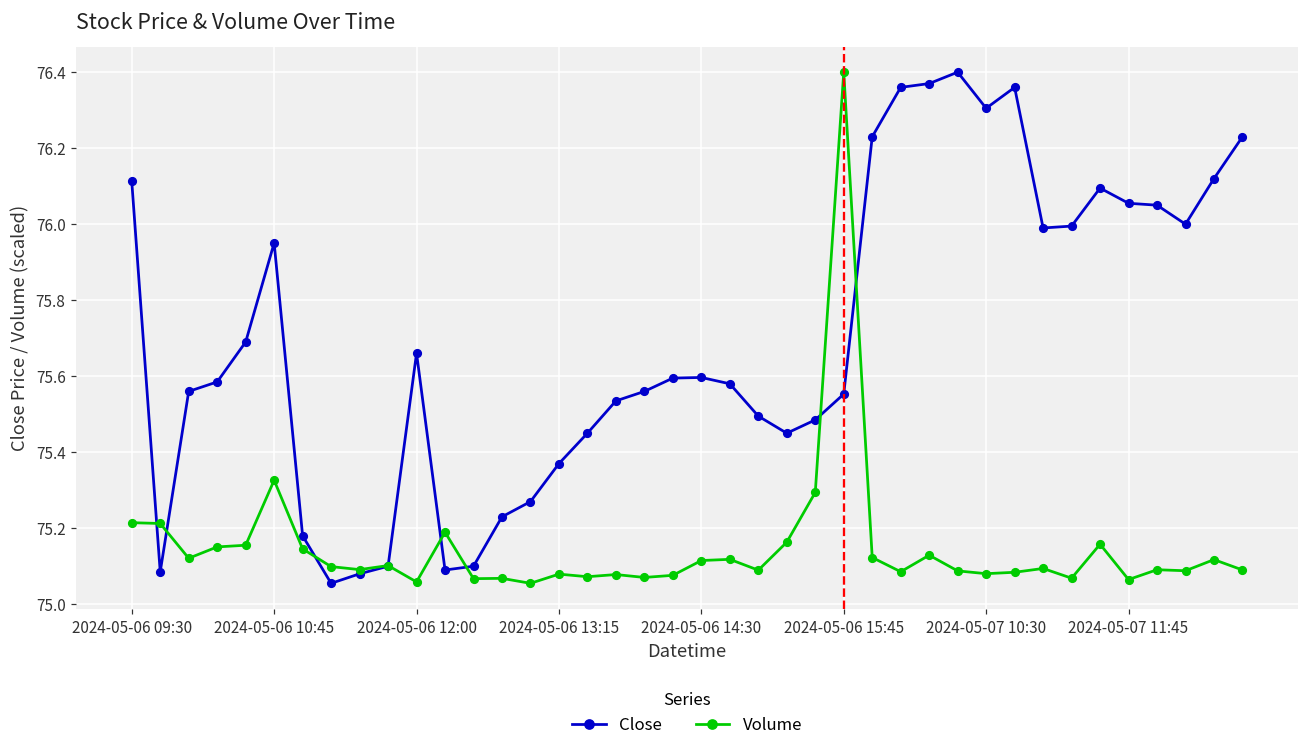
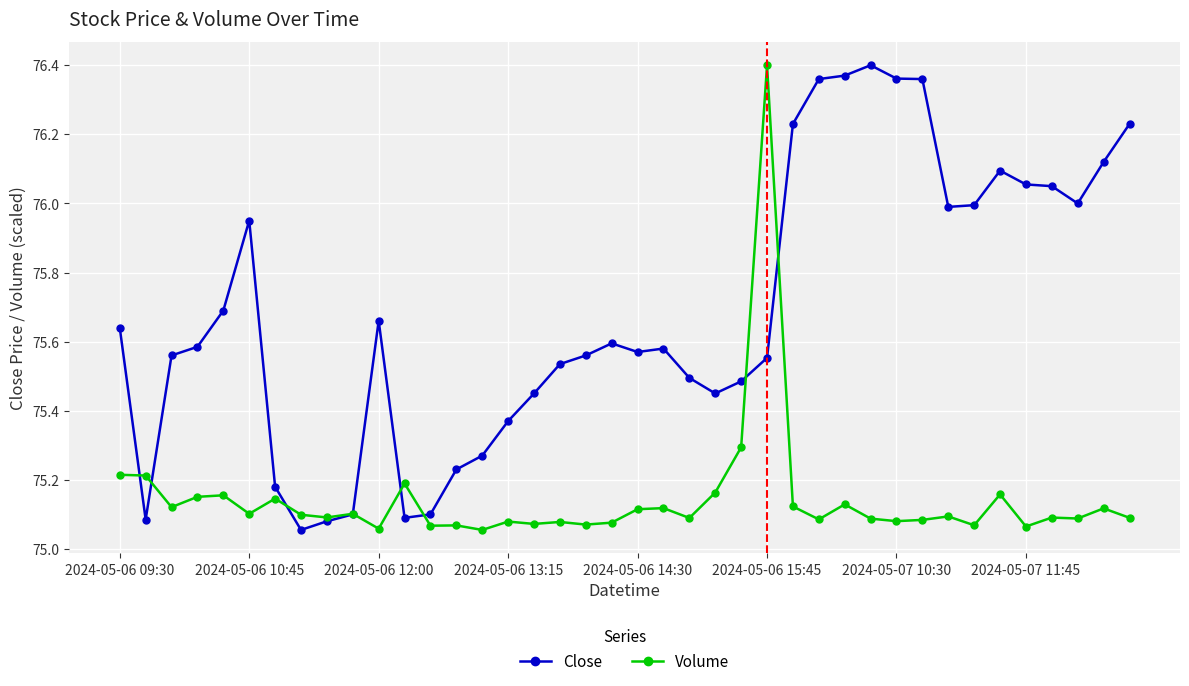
  {
    "Close": {
-     "2024-05-06 09:30": 76.11,
+     "2024-05-06 09:30": 75.64,
      "2024-05-06 10:45": 75.95,
      "2024-05-06 12:00": 75.66,
      "2024-05-06 13:15": 75.37,
-     "2024-05-06 14:30": 75.60,
+     "2024-05-06 14:30": 75.57,
      "2024-05-06 15:45": 75.55,
-     "2024-05-07 10:30": 76.31,
+     "2024-05-07 10:30": 76.36,
      "2024-05-07 11:45": 76.06
    },
    "Volume": {
      "2024-05-06 09:30": 75.21,
-     "2024-05-06 10:45": 75.33,
+     "2024-05-06 10:45": 75.10,
      "2024-05-06 12:00": 75.06,
      "2024-05-06 13:15": 75.08,
      "2024-05-06 14:30": 75.11,
      "2024-05-06 15:45": 76.40,
      "2024-05-07 10:30": 75.08,
      "2024-05-07 11:45": 75.06
    }
  }
